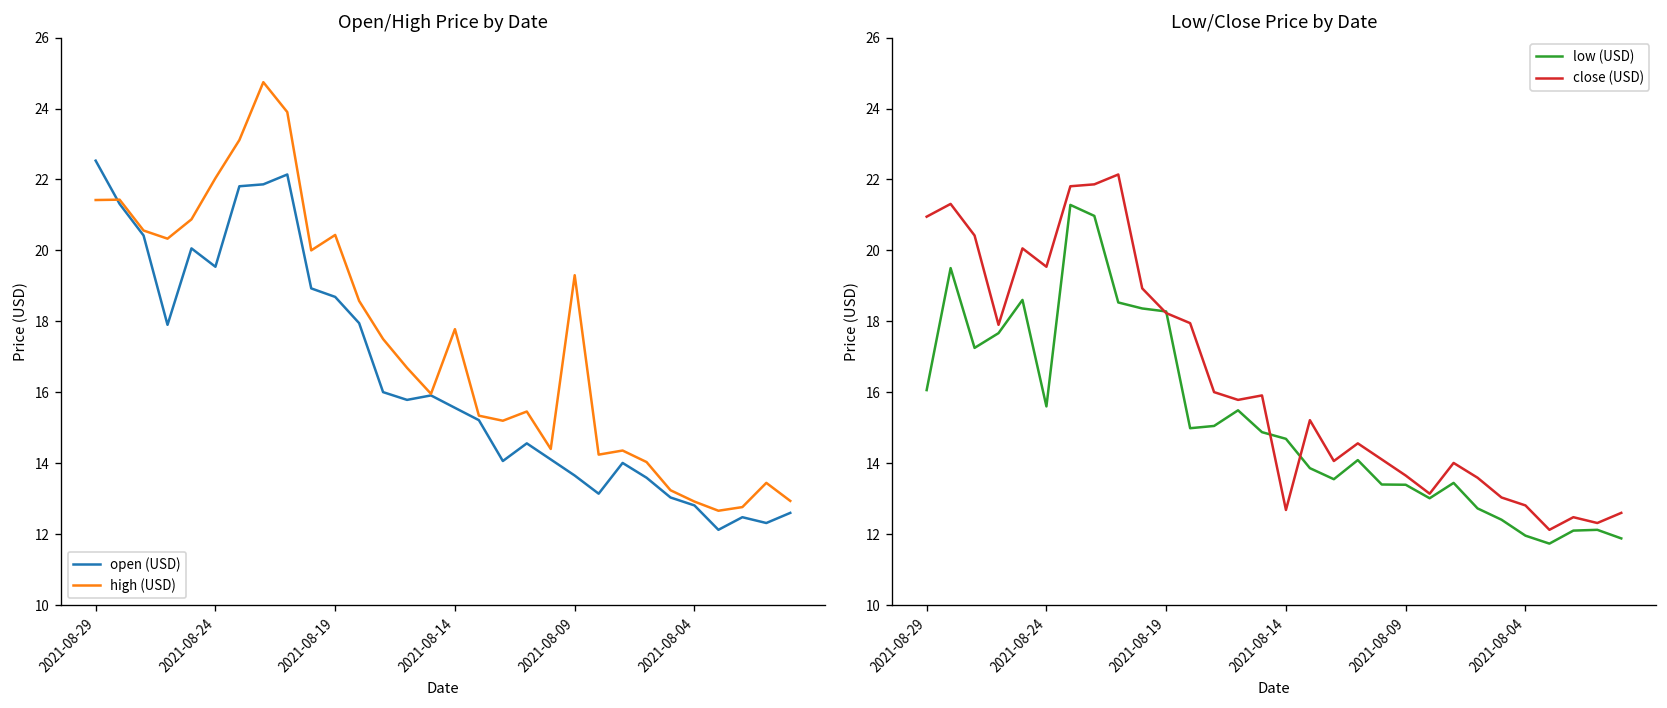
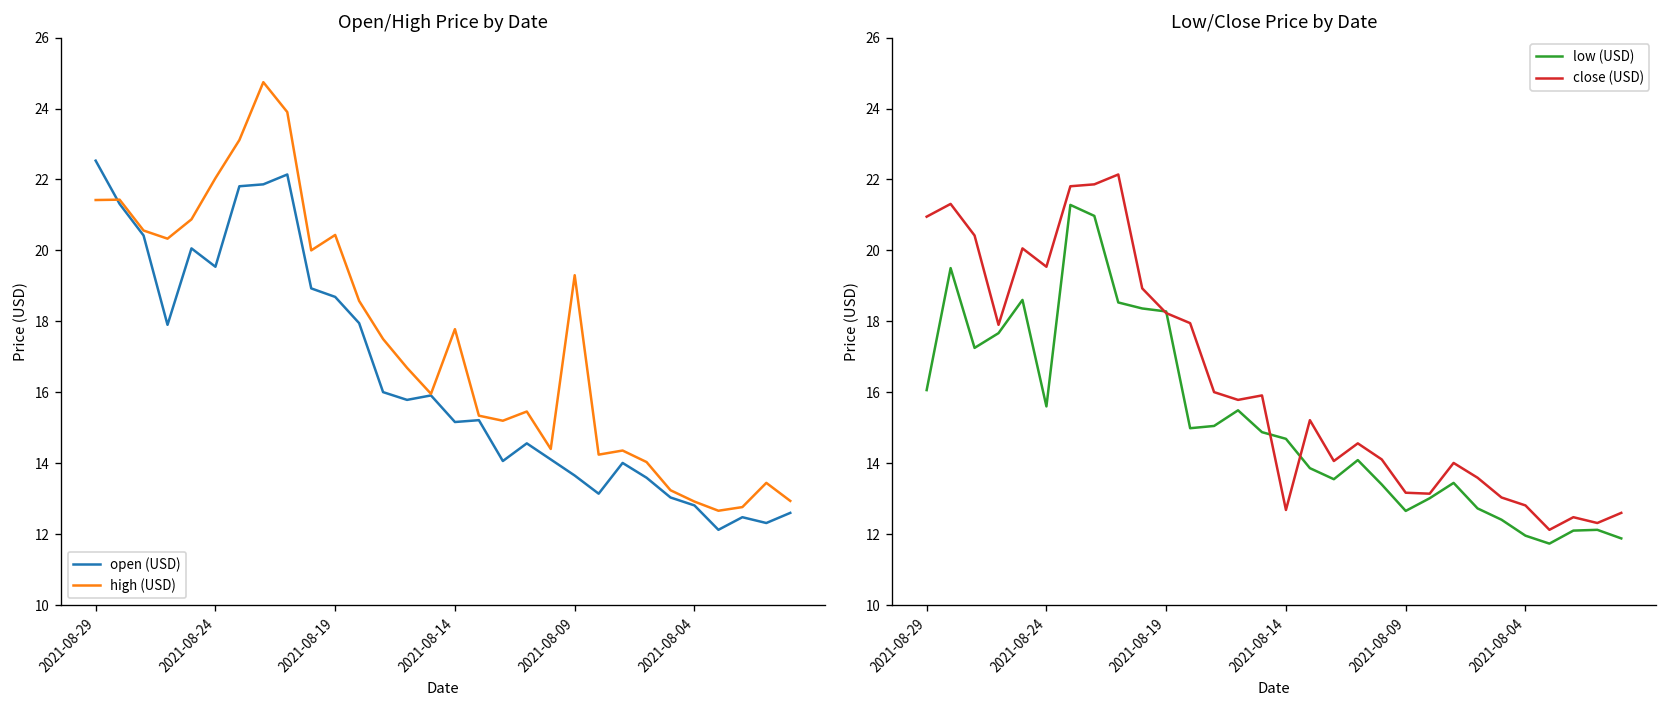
  {
    "Open/High Price by Date": {
      "open (USD)": {
        "2021-08-29": 22.5,
        "2021-08-24": 19.5,
        "2021-08-19": 18.7,
-       "2021-08-14": 15.6,
+       "2021-08-14": 15.2,
        "2021-08-09": 13.7,
        "2021-08-04": 12.8
      },
      "high (USD)": {
        "2021-08-29": 21.4,
        "2021-08-24": 22.0,
        "2021-08-19": 20.4,
        "2021-08-14": 17.8,
        "2021-08-09": 19.3,
        "2021-08-04": 12.9
      }
    },
    "Low/Close Price by Date": {
      "low (USD)": {
        "2021-08-29": 16.1,
        "2021-08-24": 15.6,
        "2021-08-14": 14.7,
-       "2021-08-09": 13.4,
+       "2021-08-09": 12.7,
        "2021-08-04": 12.0
      },
      "close (USD)": {
        "2021-08-29": 21.0,
        "2021-08-24": 19.5,
        "2021-08-14": 12.7,
-       "2021-08-09": 13.7,
+       "2021-08-09": 13.2,
        "2021-08-04": 12.8
      }
    }
  }
